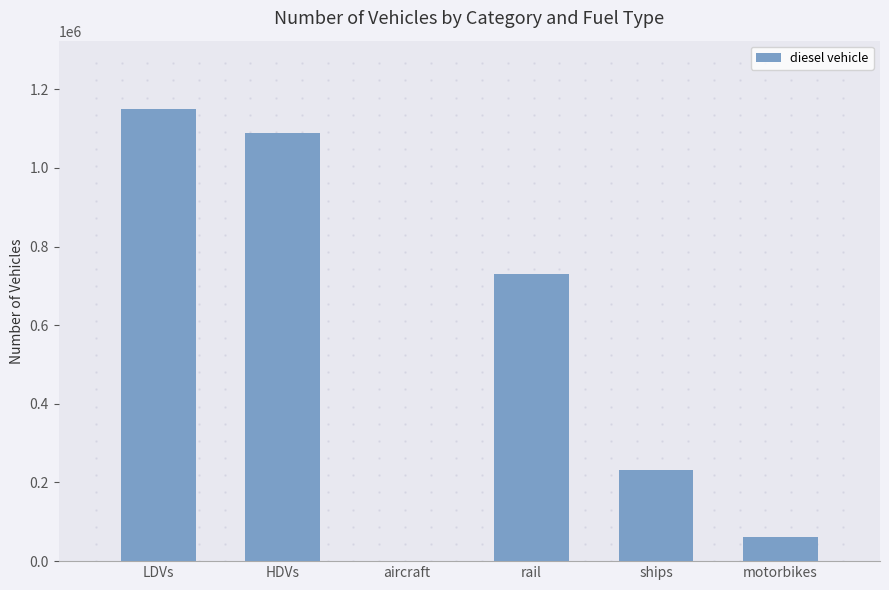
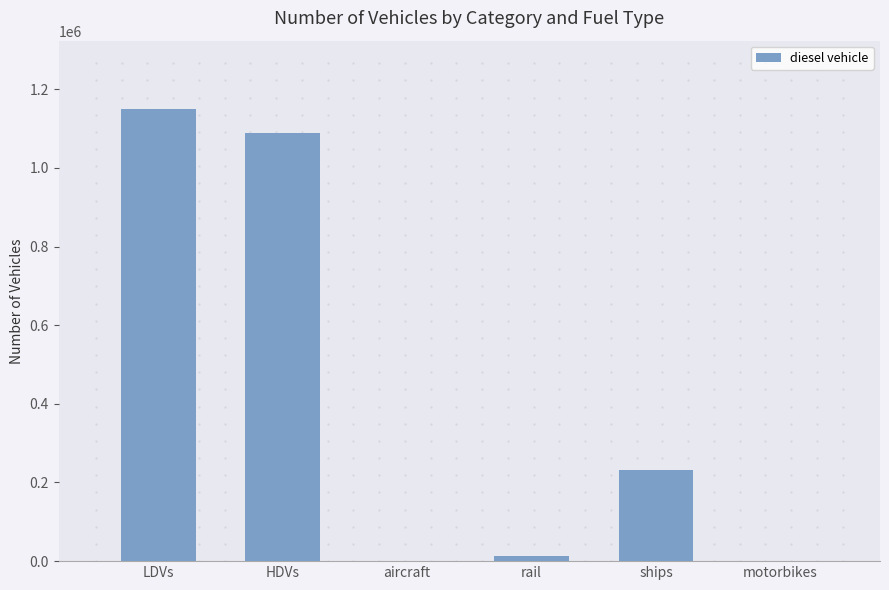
  {
    "diesel vehicle": {
      "LDVs": 1150000,
      "HDVs": 1090000,
-     "rail": 730000,
+     "rail": 10000,
      "ships": 230000,
-     "motorbikes": 60000
+     "motorbikes": 0
    }
  }
